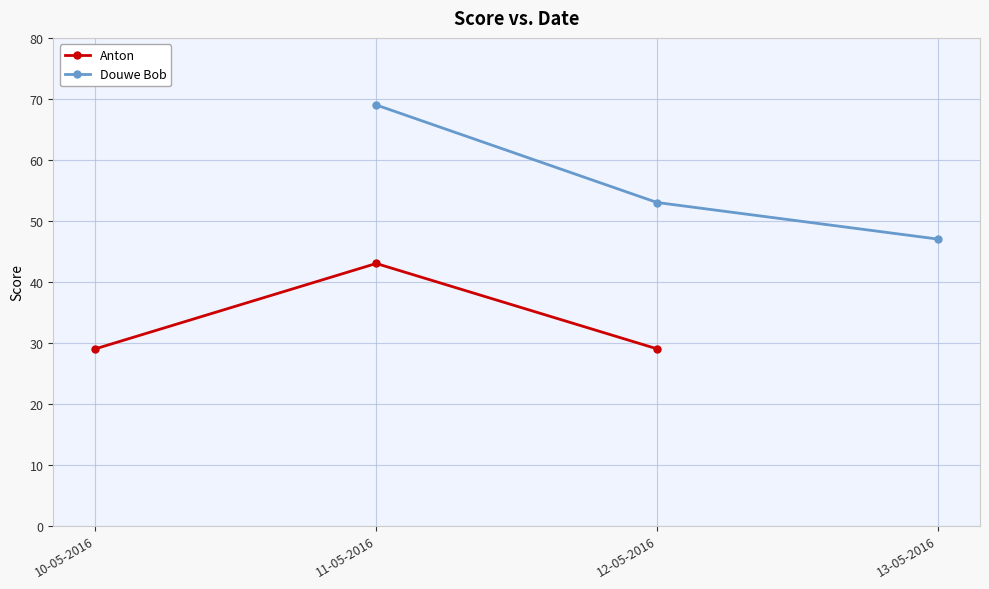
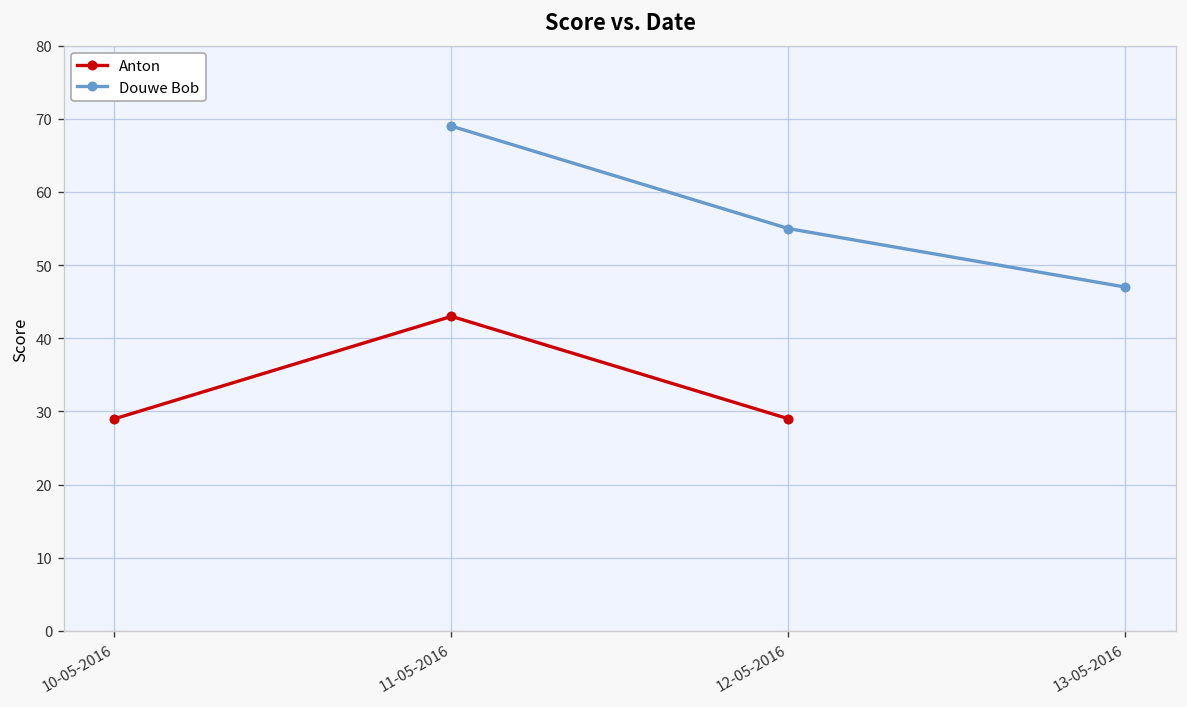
  {
    "Anton": {
      "10-05-2016": 29,
      "11-05-2016": 43,
      "12-05-2016": 29
    },
    "Douwe Bob": {
      "11-05-2016": 69,
-     "12-05-2016": 53,
+     "12-05-2016": 55,
      "13-05-2016": 47
    }
  }
